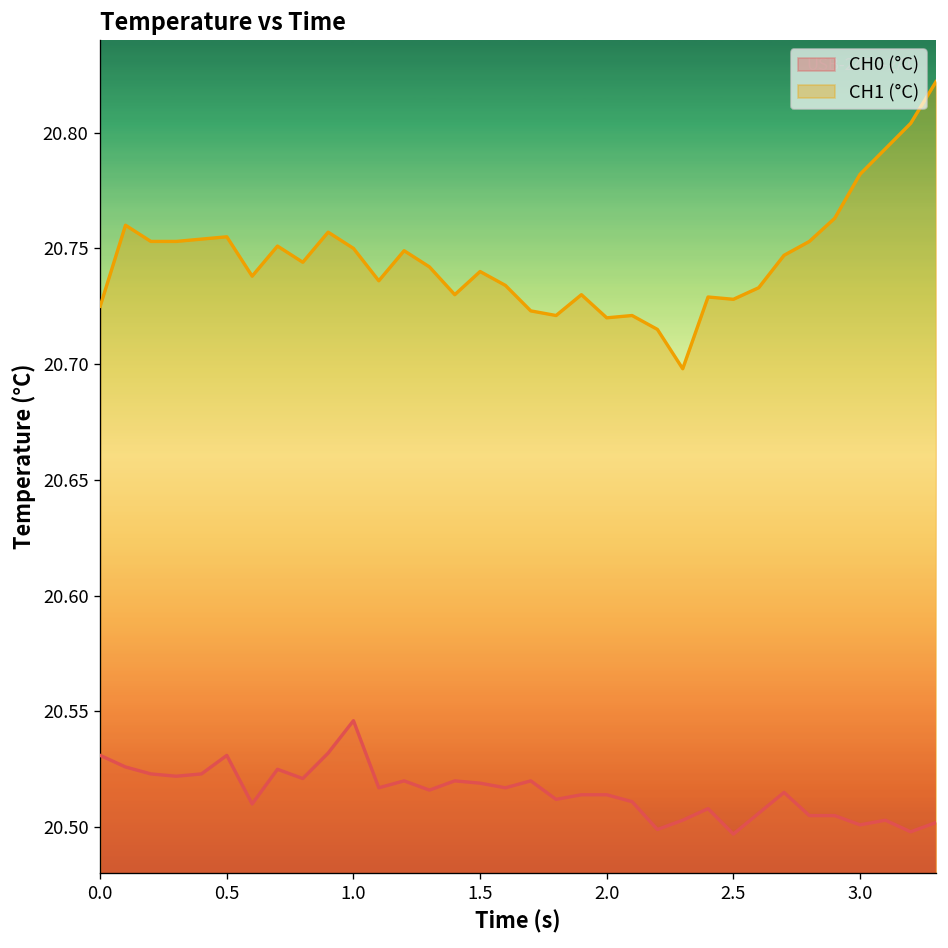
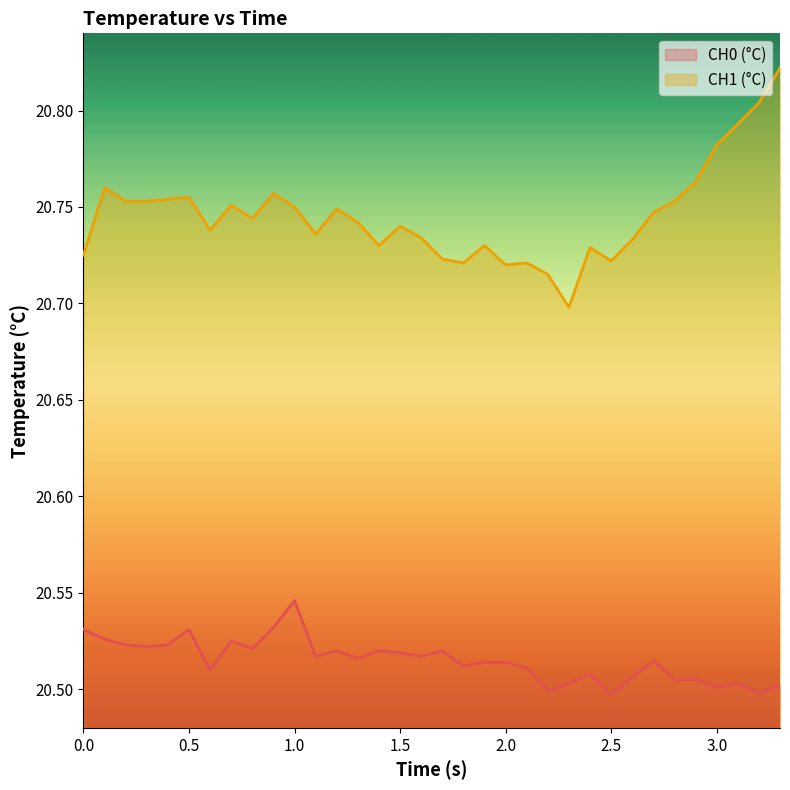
  {
    "CH0 (°C)": {
      "0.0": 20.531,
      "0.5": 20.531,
      "1.0": 20.546,
      "1.5": 20.519,
      "2.0": 20.514,
      "2.5": 20.497,
      "3.0": 20.501
    },
    "CH1 (°C)": {
      "0.0": 20.725,
      "0.5": 20.755,
      "1.0": 20.750,
      "1.5": 20.740,
      "2.0": 20.720,
-     "2.5": 20.728,
+     "2.5": 20.722,
      "3.0": 20.782
    }
  }
